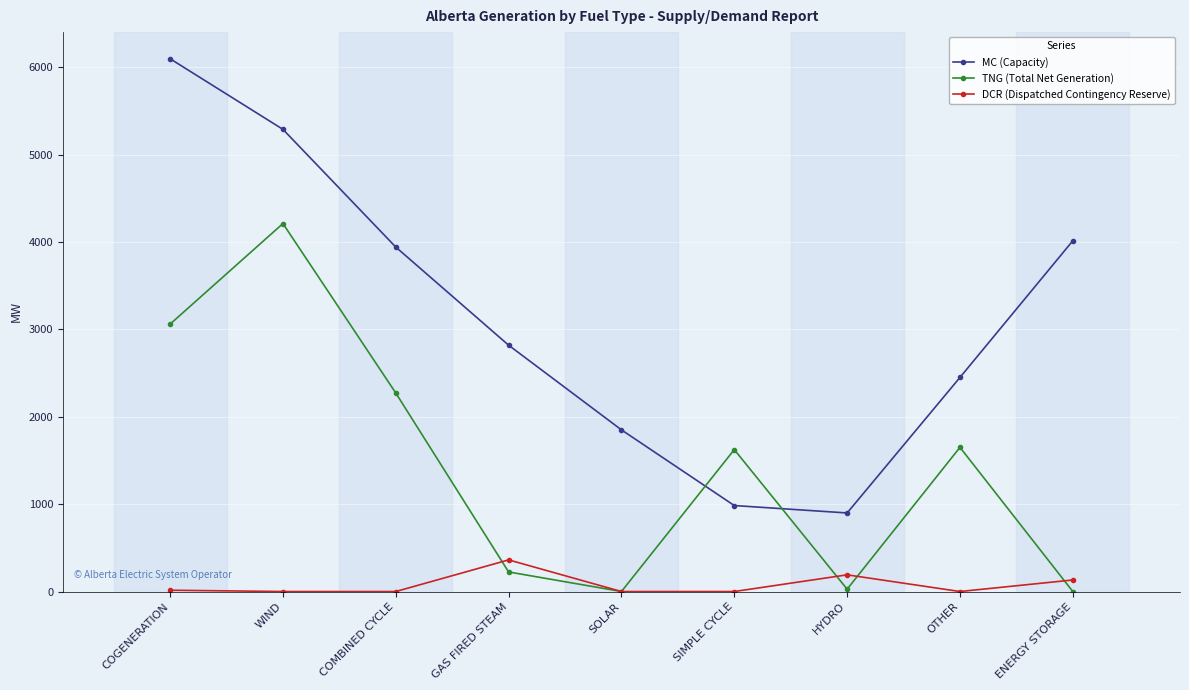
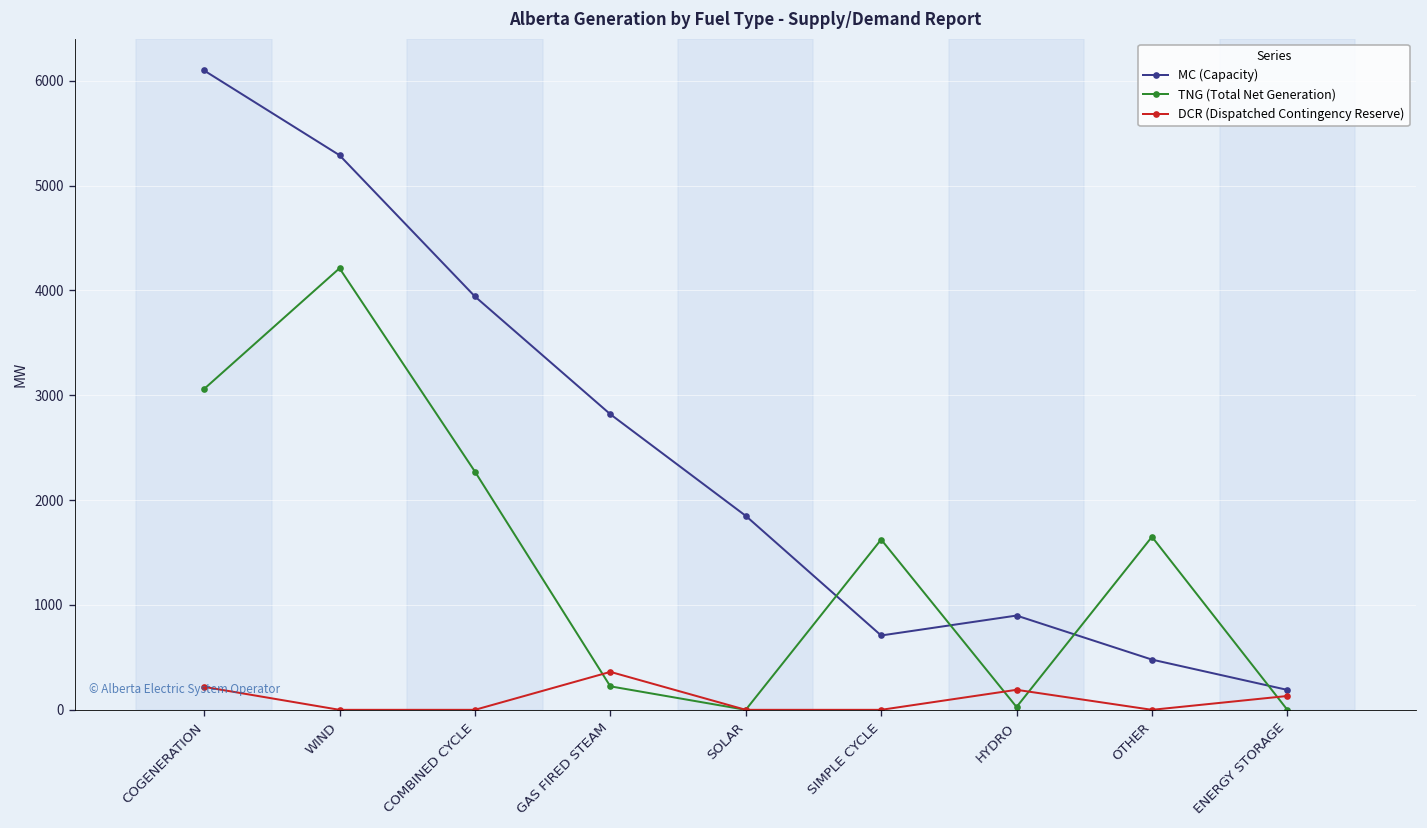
  {
    "MC (Capacity)": {
      "COGENERATION": 6100,
      "WIND": 5300,
      "COMBINED CYCLE": 3900,
      "GAS FIRED STEAM": 2800,
      "SOLAR": 1900,
-     "SIMPLE CYCLE": 1000,
+     "SIMPLE CYCLE": 700,
      "HYDRO": 900,
-     "OTHER": 2500,
-     "ENERGY STORAGE": 4000
+     "OTHER": 500,
+     "ENERGY STORAGE": 200
    },
    "TNG (Total Net Generation)": {
      "COGENERATION": 3100,
      "WIND": 4200,
      "COMBINED CYCLE": 2300,
      "GAS FIRED STEAM": 200,
      "SIMPLE CYCLE": 1600,
      "HYDRO": 0,
      "OTHER": 1700,
      "ENERGY STORAGE": 0
    },
    "DCR (Dispatched Contingency Reserve)": {
-     "COGENERATION": 0,
+     "COGENERATION": 200,
      "WIND": 0,
      "COMBINED CYCLE": 0,
      "GAS FIRED STEAM": 400,
      "SIMPLE CYCLE": 0,
      "HYDRO": 200,
      "OTHER": 0,
      "ENERGY STORAGE": 100
    }
  }
